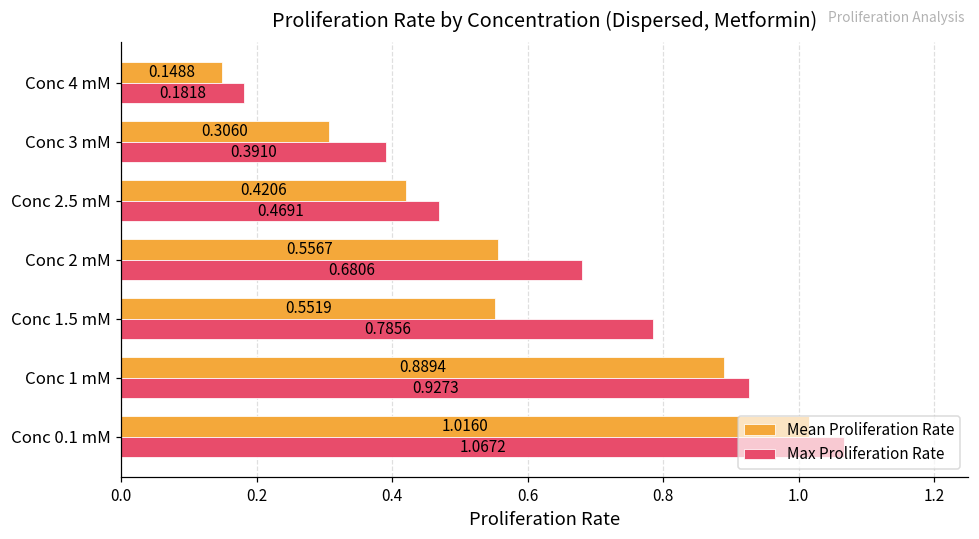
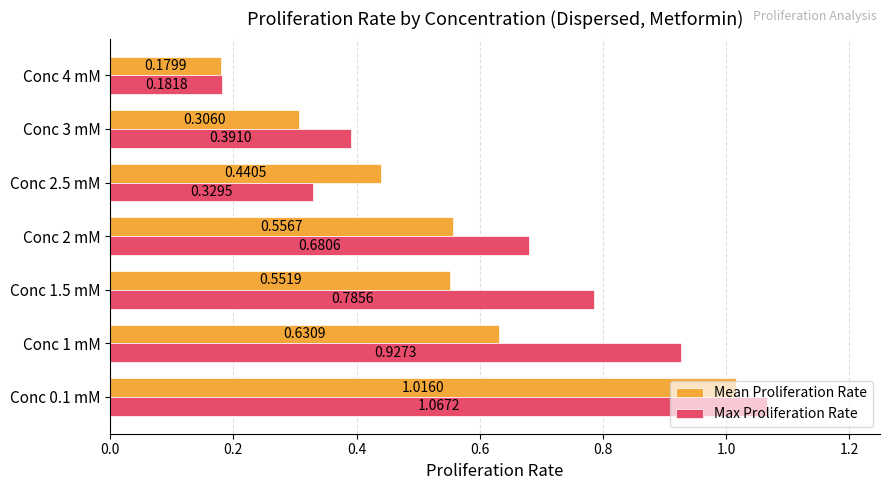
  {
    "Mean Proliferation Rate": {
-     "Conc 4 mM": 0.1488,
+     "Conc 4 mM": 0.1799,
      "Conc 3 mM": 0.3060,
-     "Conc 2.5 mM": 0.4206,
+     "Conc 2.5 mM": 0.4405,
      "Conc 2 mM": 0.5567,
      "Conc 1.5 mM": 0.5519,
-     "Conc 1 mM": 0.8894
+     "Conc 1 mM": 0.6309
    },
    "Max Proliferation Rate": {
      "Conc 4 mM": 0.1818,
      "Conc 3 mM": 0.3910,
-     "Conc 2.5 mM": 0.4691,
+     "Conc 2.5 mM": 0.3295,
      "Conc 2 mM": 0.6806,
      "Conc 1.5 mM": 0.7856,
      "Conc 1 mM": 0.9273
    }
  }
